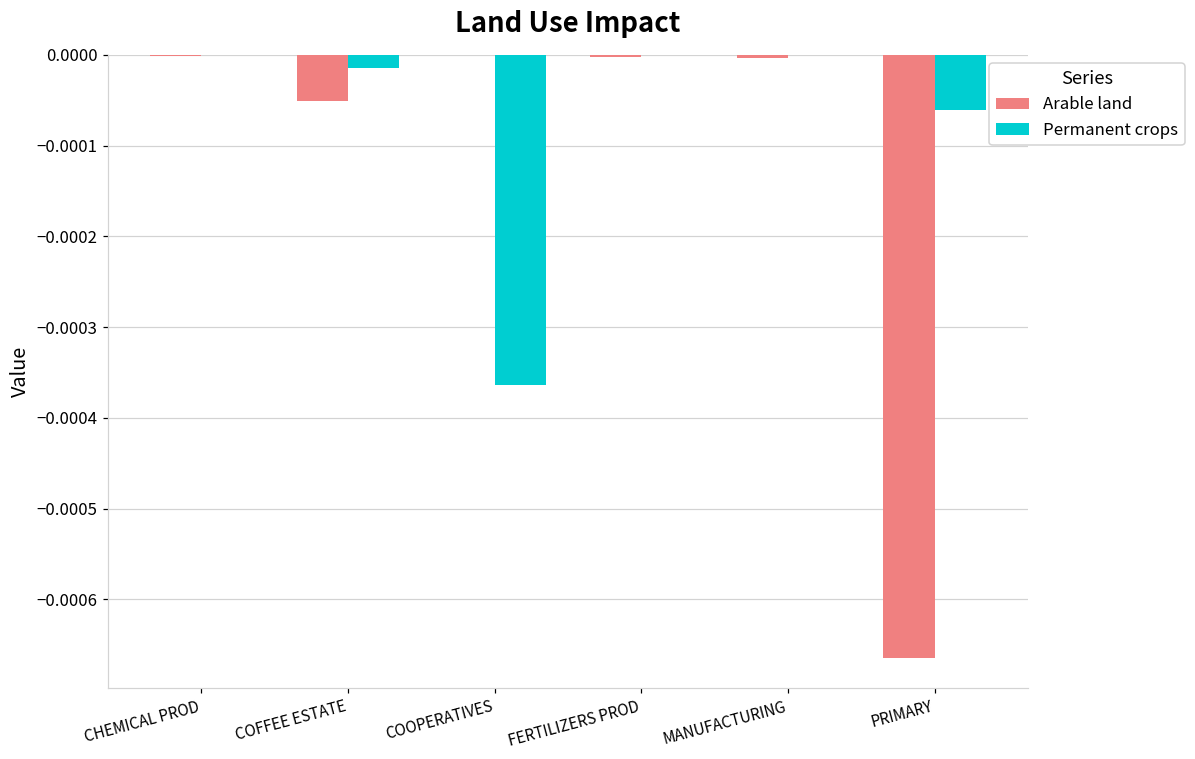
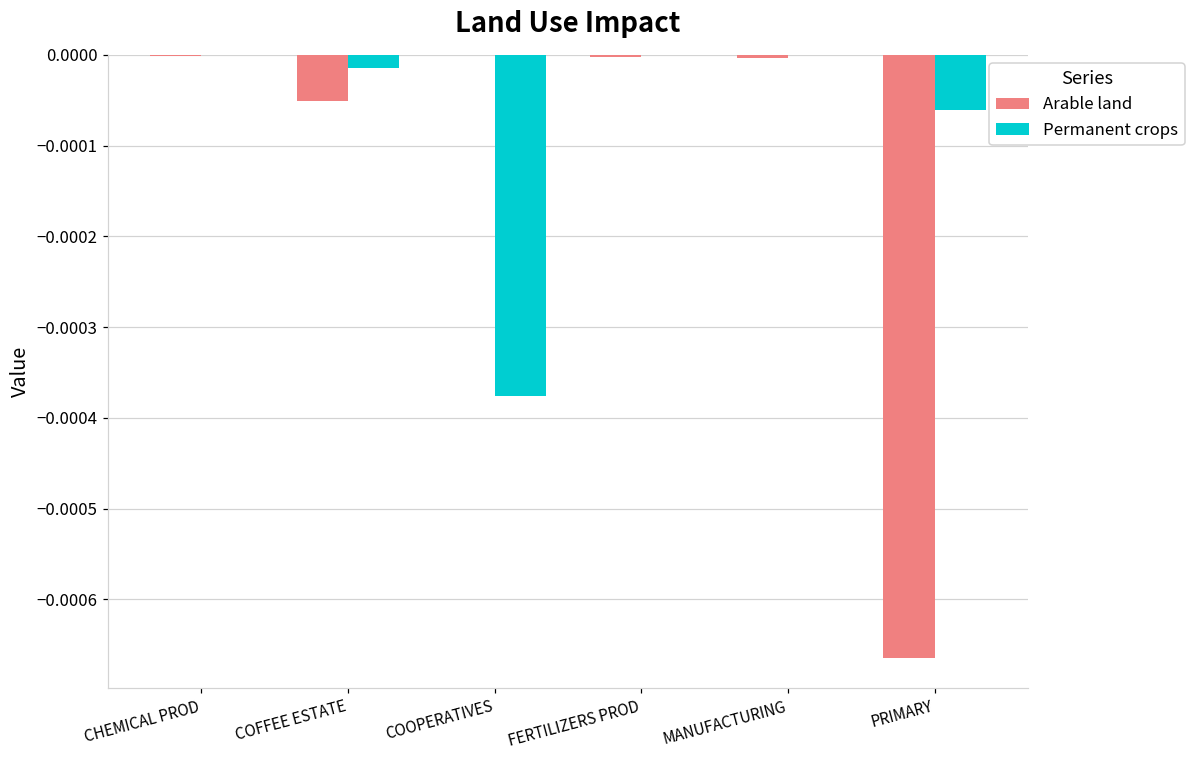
  {
    "Arable land": {
      "COFFEE ESTATE": -0.00005,
      "COOPERATIVES": 0.00000,
      "MANUFACTURING": 0.00000,
      "PRIMARY": -0.00066
    },
    "Permanent crops": {
      "COFFEE ESTATE": -0.00001,
-     "COOPERATIVES": -0.00036,
+     "COOPERATIVES": -0.00038,
      "PRIMARY": -0.00006
    }
  }
